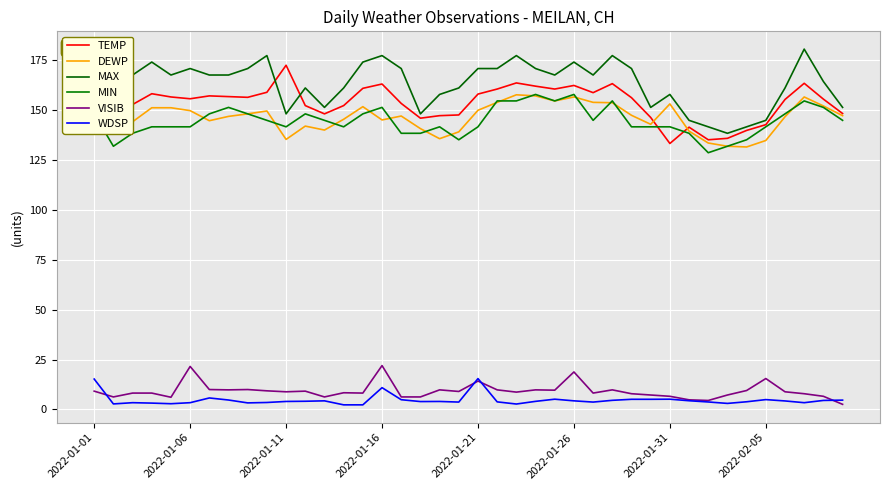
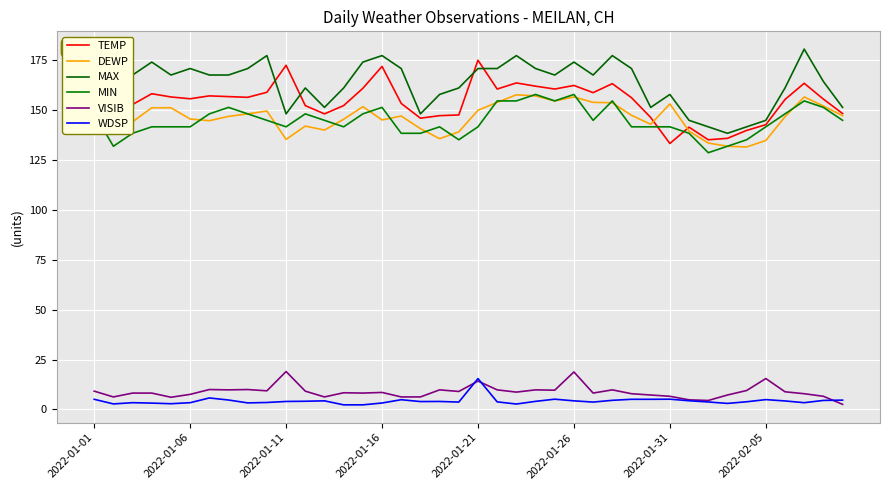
  {
    "TEMP": {
      "2022-01-06": 155,
      "2022-01-11": 172,
-     "2022-01-16": 163,
-     "2022-01-21": 158,
+     "2022-01-16": 172,
+     "2022-01-21": 175,
      "2022-01-26": 162,
      "2022-01-31": 133
    },
    "DEWP": {
-     "2022-01-06": 150,
+     "2022-01-06": 145,
      "2022-01-11": 135,
      "2022-01-16": 145,
      "2022-01-21": 150,
      "2022-01-26": 156,
      "2022-01-31": 153,
      "2022-02-05": 135
    },
    "VISIB": {
      "2022-01-01": 9,
-     "2022-01-06": 22,
-     "2022-01-11": 9,
-     "2022-01-16": 22,
+     "2022-01-06": 8,
+     "2022-01-11": 19,
+     "2022-01-16": 9,
      "2022-01-26": 19,
      "2022-01-31": 7,
      "2022-02-05": 15
    },
    "WDSP": {
-     "2022-01-01": 15,
+     "2022-01-01": 5,
      "2022-01-06": 3,
      "2022-01-11": 4,
-     "2022-01-16": 11,
+     "2022-01-16": 3,
      "2022-01-26": 4,
      "2022-01-31": 5,
      "2022-02-05": 5
    }
  }
